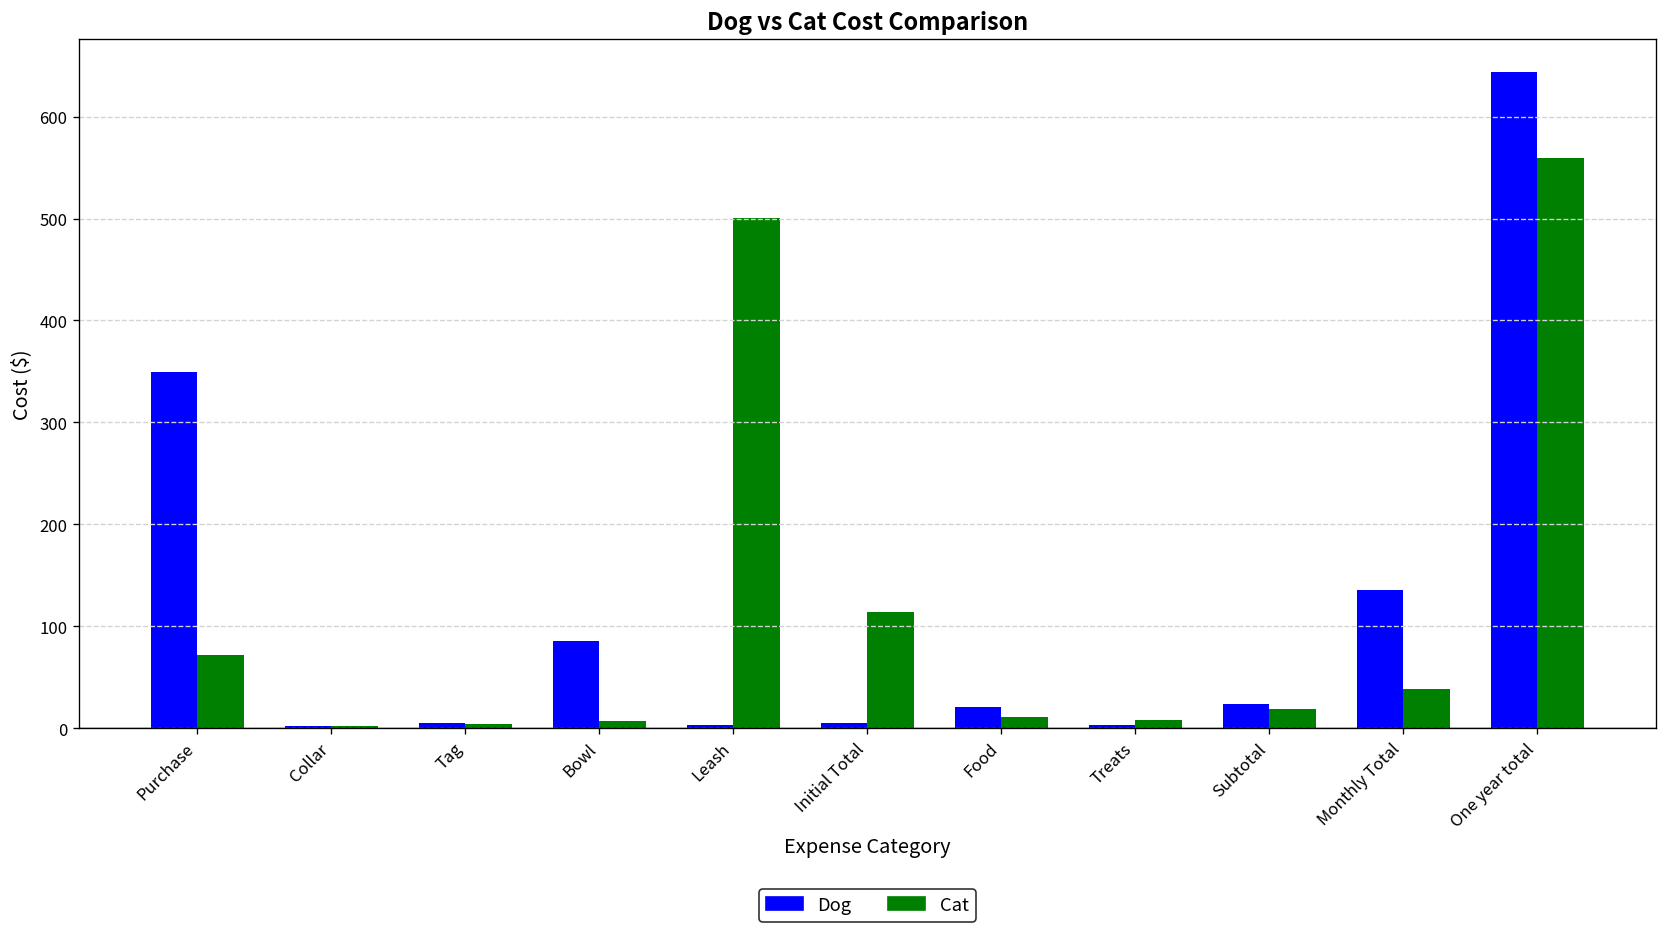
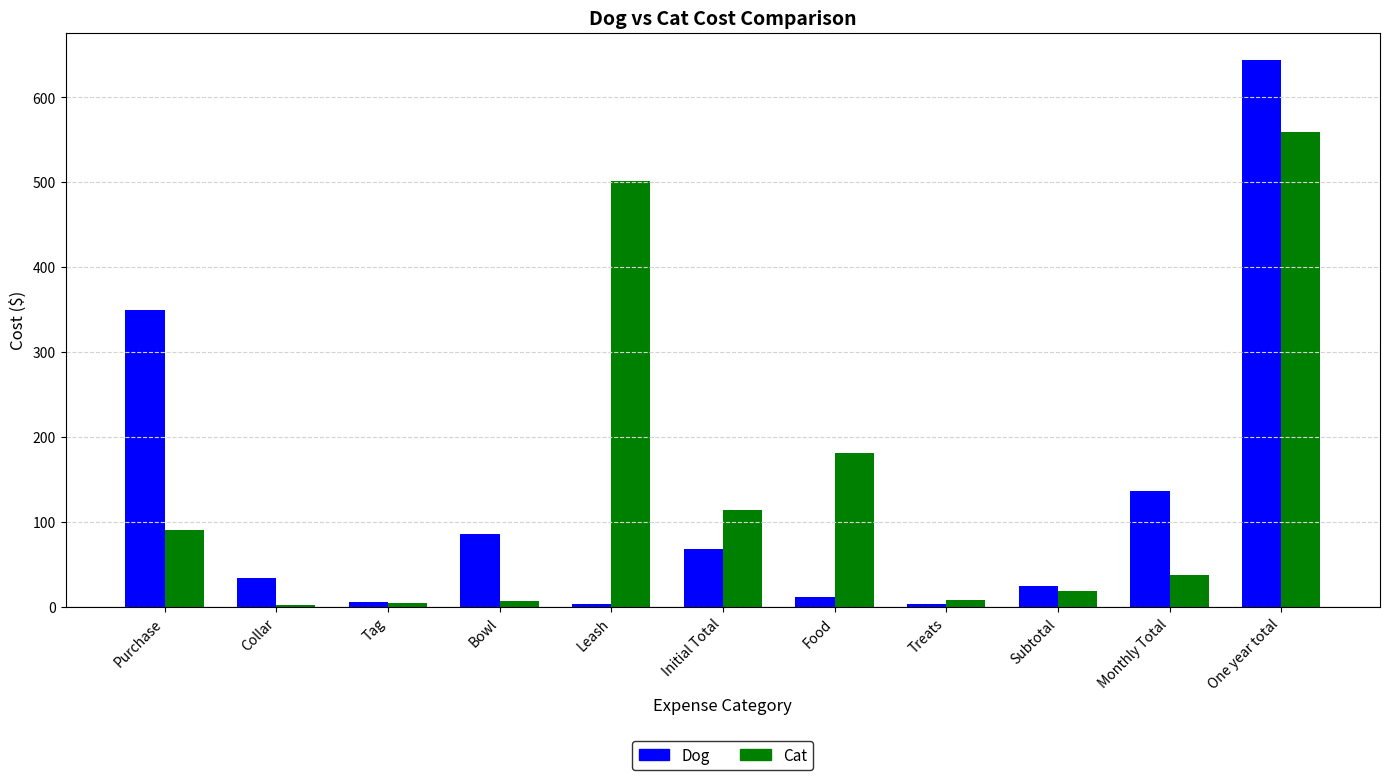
  {
    "Dog": {
      "Purchase": 350,
-     "Collar": 0,
+     "Collar": 30,
      "Tag": 10,
      "Bowl": 90,
      "Leash": 0,
-     "Initial Total": 10,
-     "Food": 20,
+     "Initial Total": 70,
+     "Food": 10,
      "Treats": 0,
      "Subtotal": 20,
      "Monthly Total": 140,
      "One year total": 640
    },
    "Cat": {
-     "Purchase": 70,
+     "Purchase": 90,
      "Tag": 0,
      "Bowl": 10,
      "Leash": 500,
      "Initial Total": 110,
-     "Food": 10,
+     "Food": 180,
      "Treats": 10,
      "Subtotal": 20,
      "Monthly Total": 40,
      "One year total": 560
    }
  }
